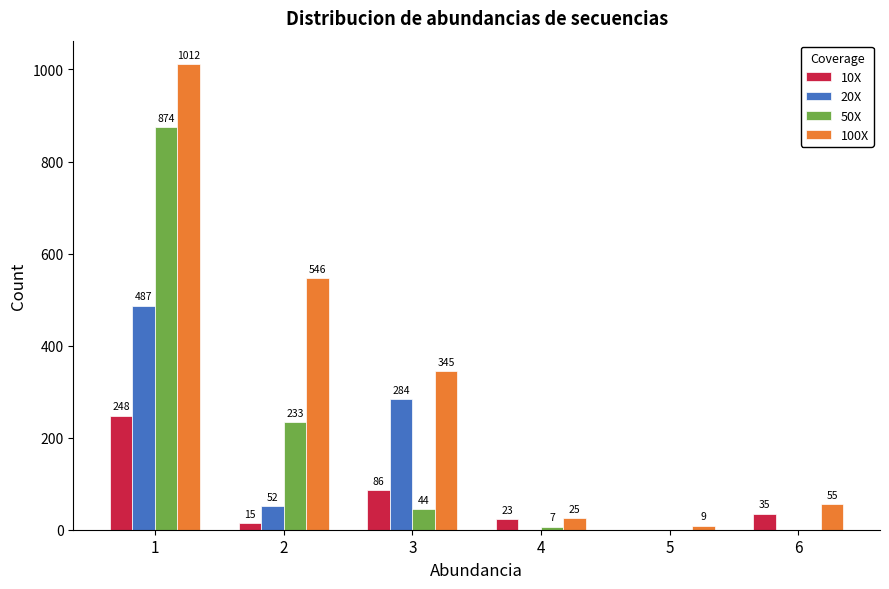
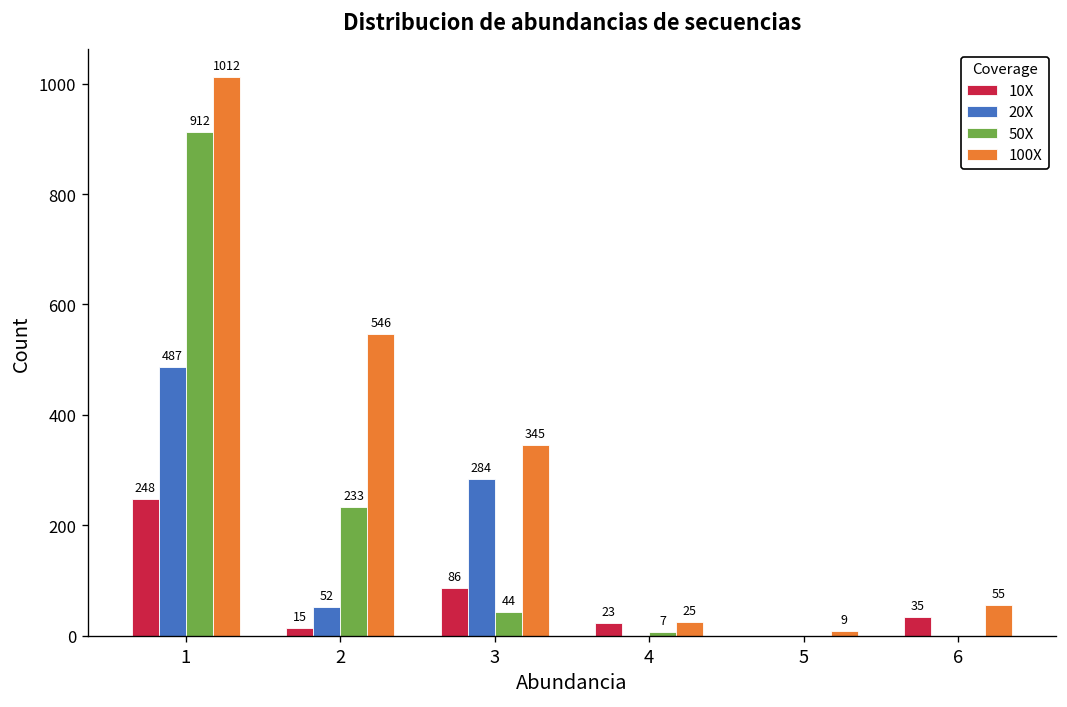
  {
    "10X": {
      "1": 248,
      "2": 15,
      "3": 86,
      "4": 23,
      "6": 35
    },
    "20X": {
      "1": 487,
      "2": 52,
      "3": 284
    },
    "50X": {
-     "1": 874,
+     "1": 912,
      "2": 233,
      "3": 44,
      "4": 7
    },
    "100X": {
      "1": 1012,
      "2": 546,
      "3": 345,
      "4": 25,
      "5": 9,
      "6": 55
    }
  }
